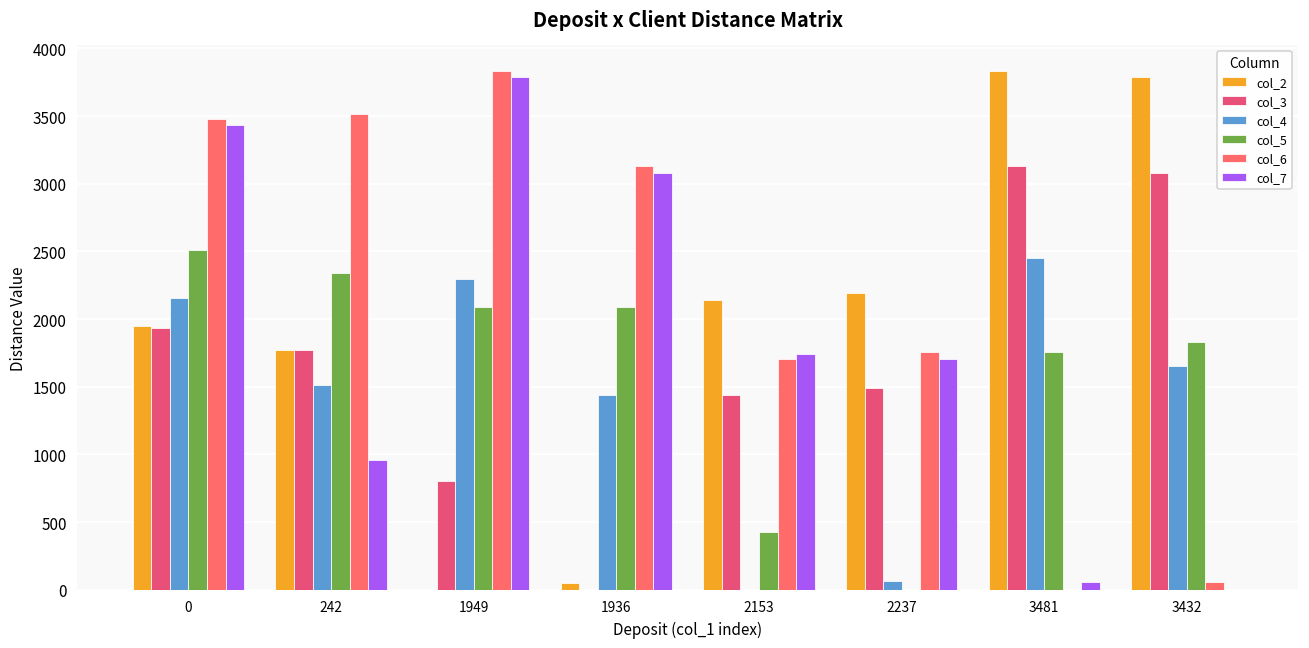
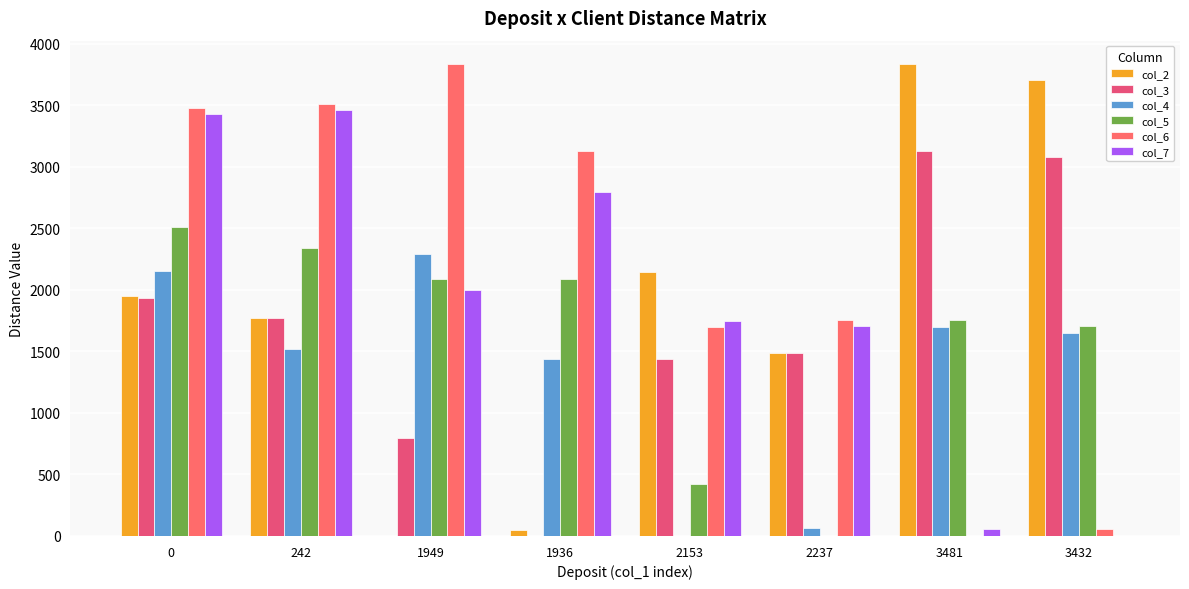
  {
    "col_2": {
      "0": 1950,
      "242": 1770,
      "1949": 0,
      "1936": 50,
      "2153": 2140,
-     "2237": 2190,
+     "2237": 1490,
      "3481": 3840,
-     "3432": 3790
+     "3432": 3700
    },
    "col_4": {
      "0": 2150,
      "242": 1520,
      "1949": 2290,
      "1936": 1440,
      "2153": 0,
      "2237": 70,
-     "3481": 2450,
+     "3481": 1700,
      "3432": 1650
    },
    "col_5": {
      "0": 2510,
      "242": 2340,
      "1949": 2090,
      "1936": 2090,
      "2153": 420,
      "2237": 0,
      "3481": 1760,
-     "3432": 1830
+     "3432": 1710
    },
    "col_7": {
      "0": 3430,
-     "242": 960,
-     "1949": 3790,
-     "1936": 3080,
+     "242": 3470,
+     "1949": 2000,
+     "1936": 2800,
      "2153": 1740,
      "2237": 1710,
      "3481": 60,
      "3432": 0
    }
  }
